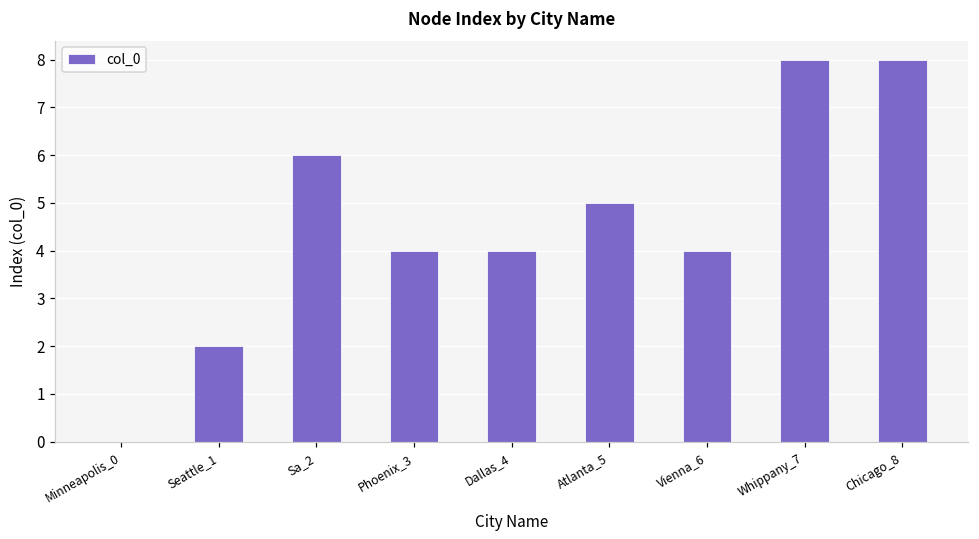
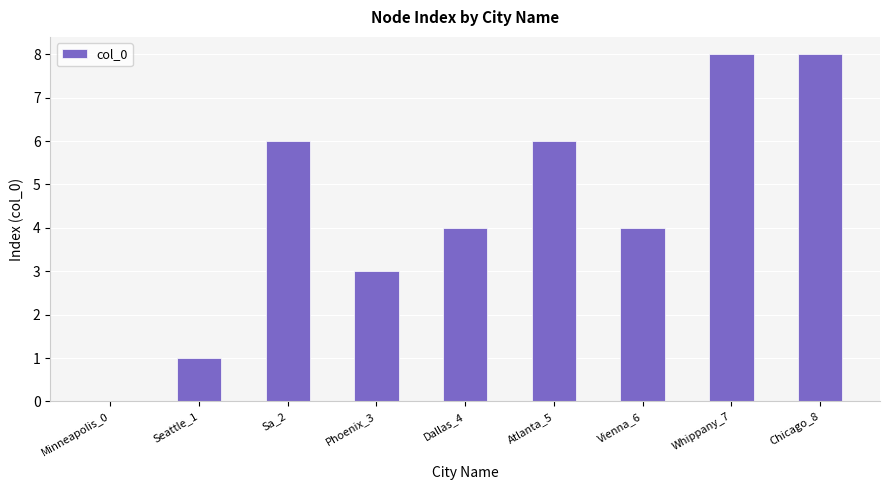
  {
    "Minneapolis_0": 0,
-   "Seattle_1": 2,
+   "Seattle_1": 1,
    "Sa_2": 6,
-   "Phoenix_3": 4,
+   "Phoenix_3": 3,
    "Dallas_4": 4,
-   "Atlanta_5": 5,
+   "Atlanta_5": 6,
    "Vienna_6": 4,
    "Whippany_7": 8,
    "Chicago_8": 8
  }
